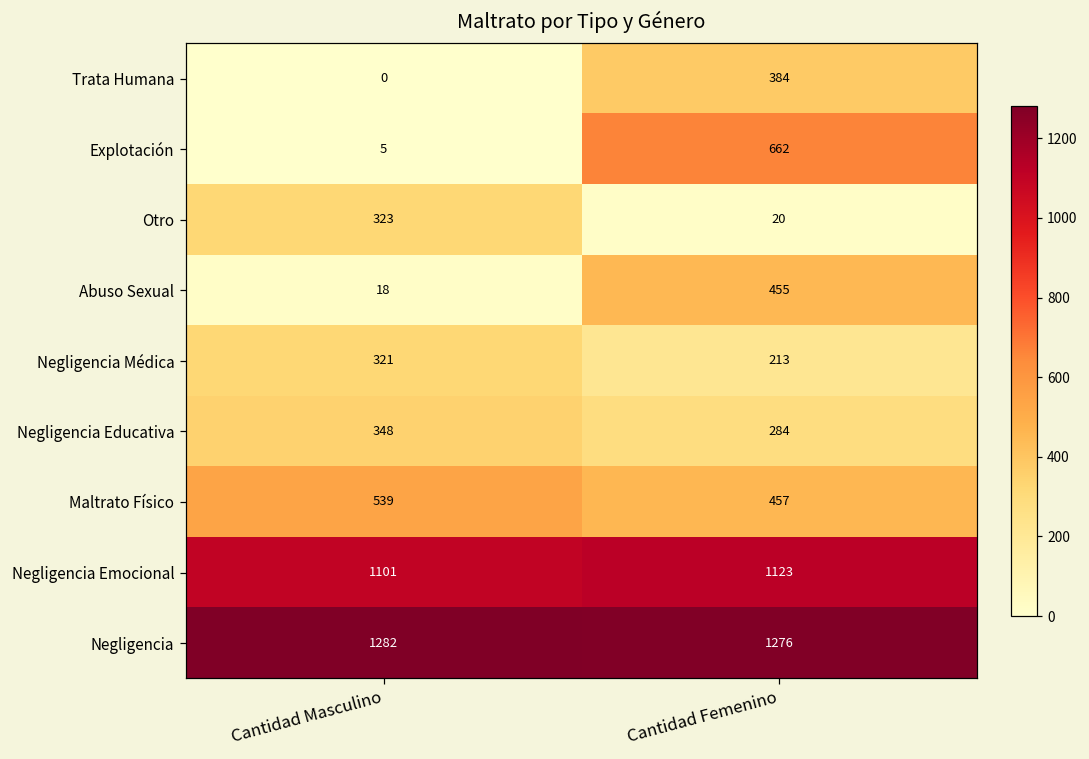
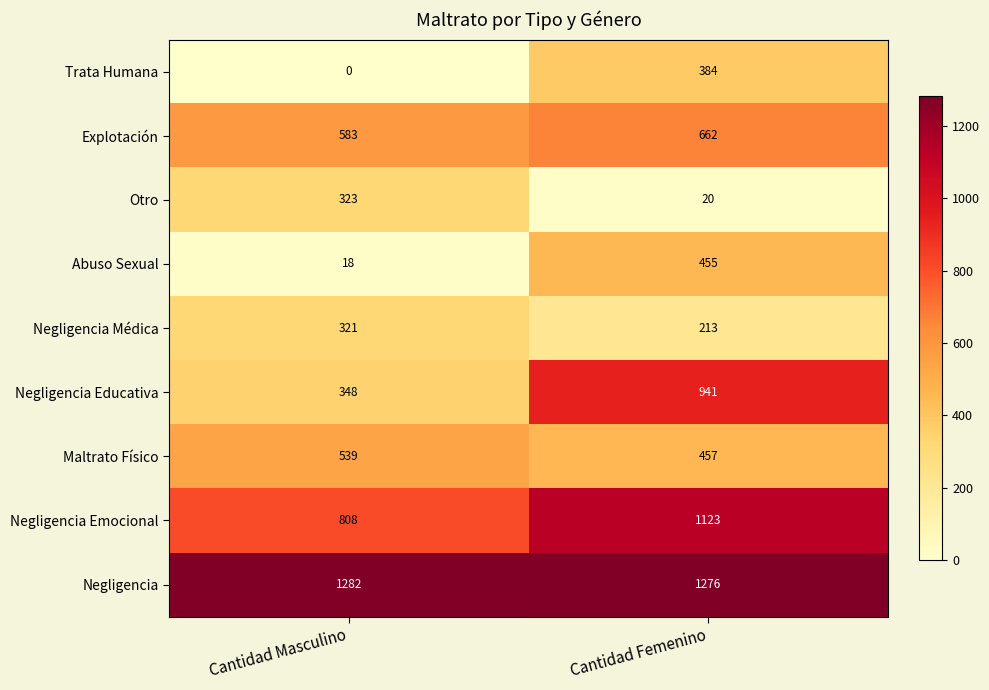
  {
    "Trata Humana": {
      "Cantidad Masculino": 0,
      "Cantidad Femenino": 384
    },
    "Explotación": {
-     "Cantidad Masculino": 5,
+     "Cantidad Masculino": 583,
      "Cantidad Femenino": 662
    },
    "Otro": {
      "Cantidad Masculino": 323,
      "Cantidad Femenino": 20
    },
    "Abuso Sexual": {
      "Cantidad Masculino": 18,
      "Cantidad Femenino": 455
    },
    "Negligencia Médica": {
      "Cantidad Masculino": 321,
      "Cantidad Femenino": 213
    },
    "Negligencia Educativa": {
      "Cantidad Masculino": 348,
-     "Cantidad Femenino": 284
+     "Cantidad Femenino": 941
    },
    "Maltrato Físico": {
      "Cantidad Masculino": 539,
      "Cantidad Femenino": 457
    },
    "Negligencia Emocional": {
-     "Cantidad Masculino": 1101,
+     "Cantidad Masculino": 808,
      "Cantidad Femenino": 1123
    },
    "Negligencia": {
      "Cantidad Masculino": 1282,
      "Cantidad Femenino": 1276
    }
  }
